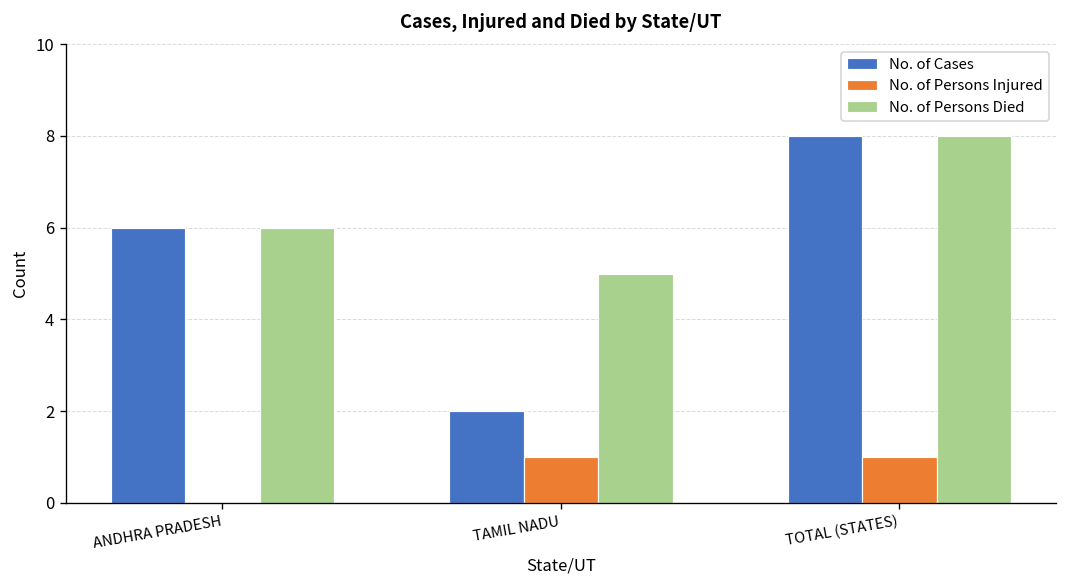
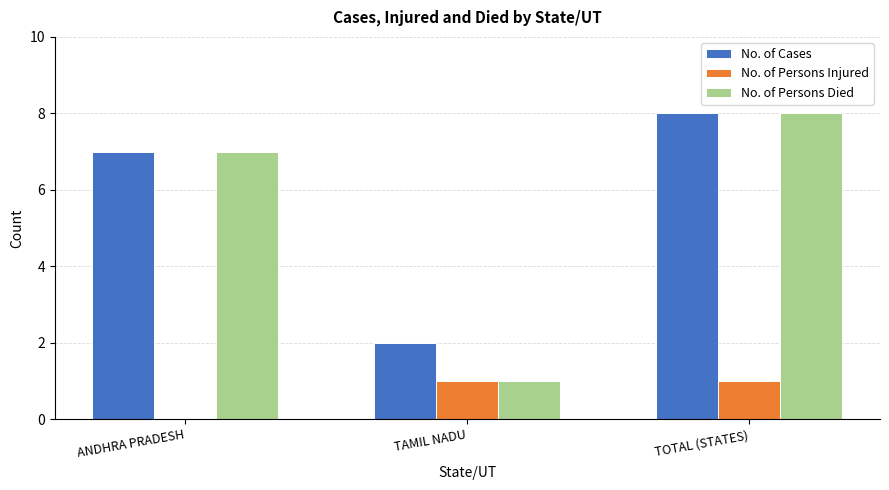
  {
    "No. of Cases": {
-     "ANDHRA PRADESH": 6,
+     "ANDHRA PRADESH": 7,
      "TAMIL NADU": 2,
      "TOTAL (STATES)": 8
    },
    "No. of Persons Injured": {
      "ANDHRA PRADESH": 0,
      "TAMIL NADU": 1,
      "TOTAL (STATES)": 1
    },
    "No. of Persons Died": {
-     "ANDHRA PRADESH": 6,
-     "TAMIL NADU": 5,
+     "ANDHRA PRADESH": 7,
+     "TAMIL NADU": 1,
      "TOTAL (STATES)": 8
    }
  }
